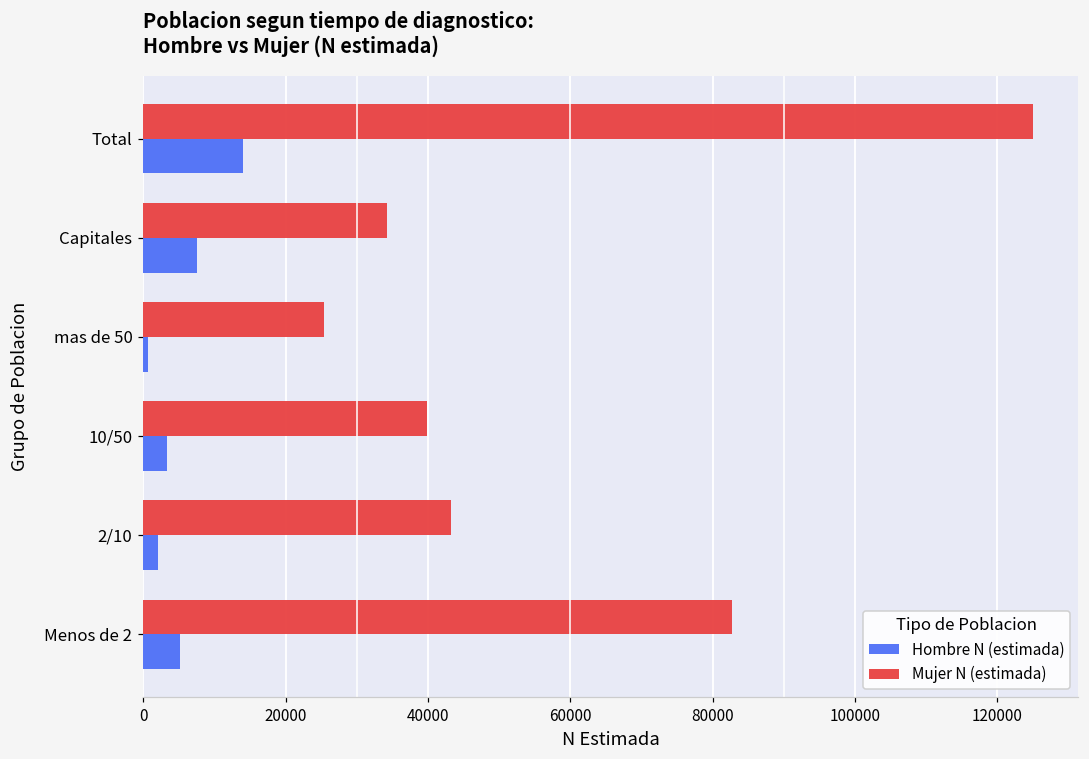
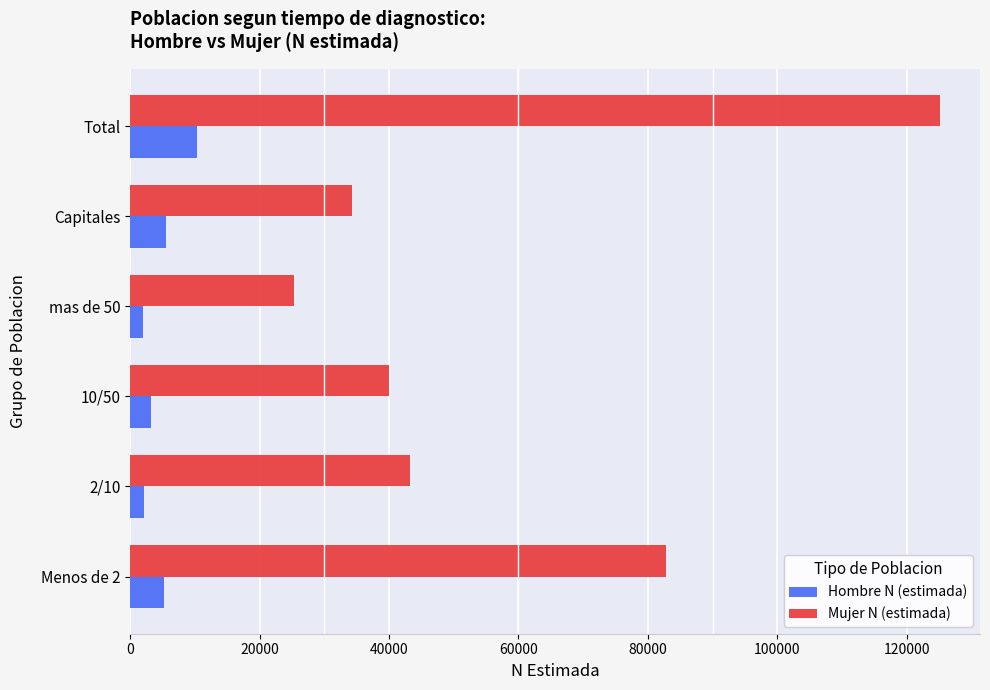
  {
    "Hombre N (estimada)": {
-     "Total": 14000,
-     "Capitales": 8000,
-     "mas de 50": 1000,
+     "Total": 10000,
+     "Capitales": 6000,
+     "mas de 50": 2000,
      "10/50": 3000,
      "2/10": 2000,
      "Menos de 2": 5000
    },
    "Mujer N (estimada)": {
      "Total": 125000,
      "Capitales": 34000,
      "mas de 50": 25000,
      "10/50": 40000,
      "2/10": 43000,
      "Menos de 2": 83000
    }
  }
